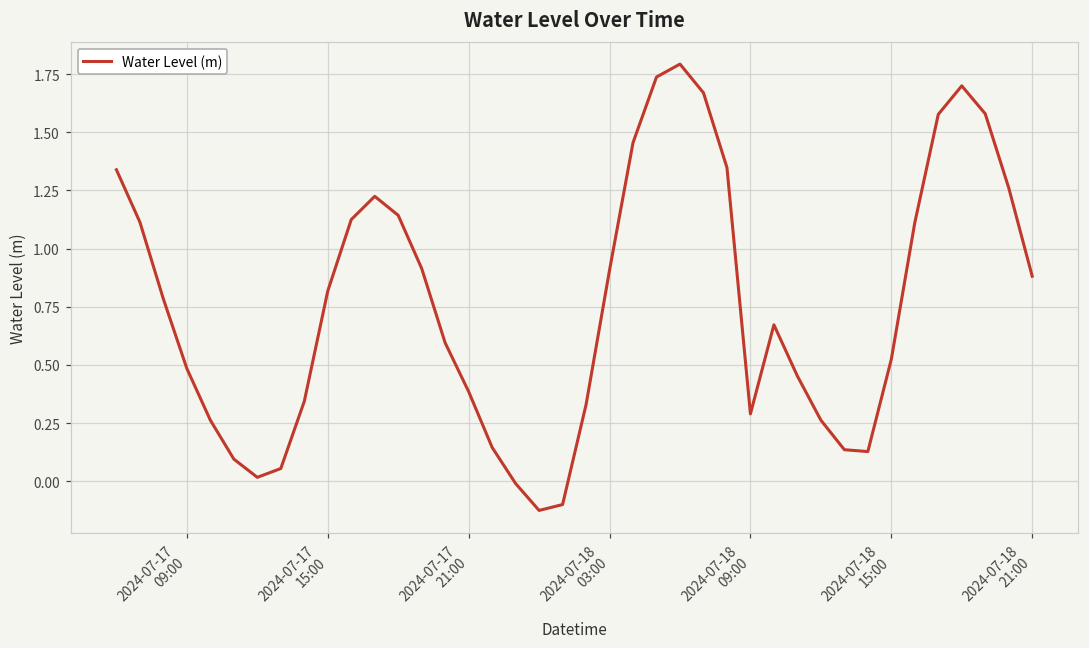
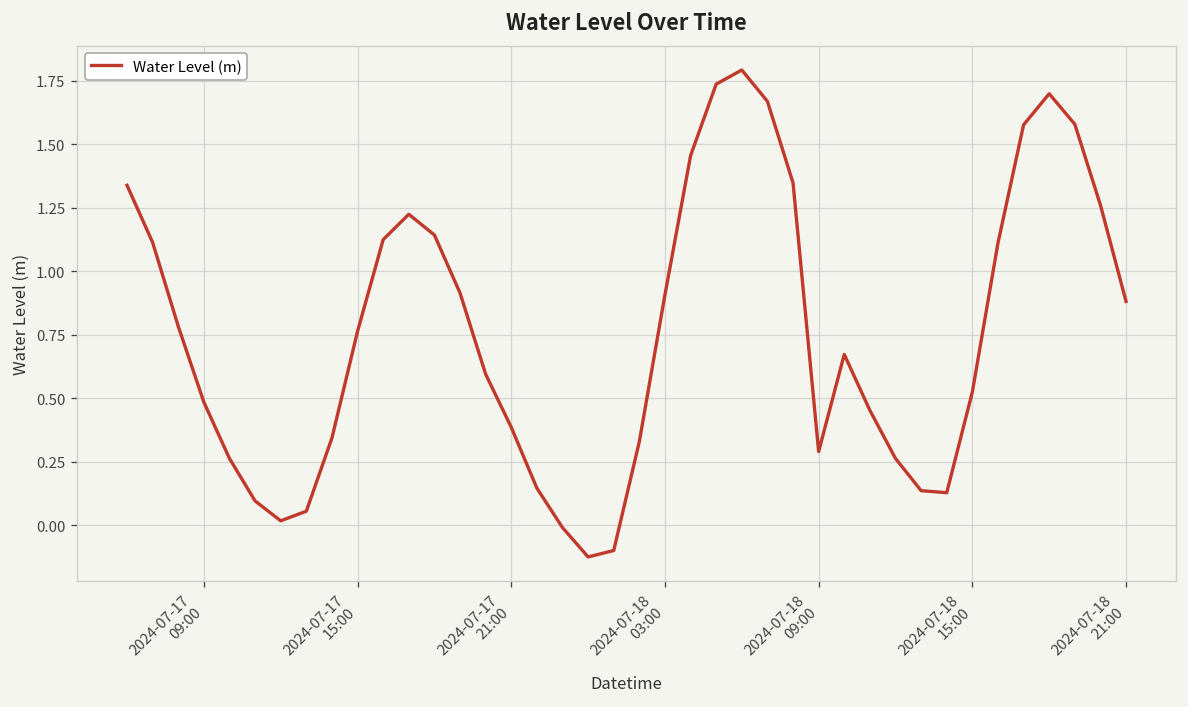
  {
    "2024-07-17 09:00": 0.48,
-   "2024-07-17 15:00": 0.82,
+   "2024-07-17 15:00": 0.76,
    "2024-07-17 21:00": 0.39,
    "2024-07-18 03:00": 0.91,
    "2024-07-18 09:00": 0.29,
    "2024-07-18 15:00": 0.52,
    "2024-07-18 21:00": 0.88
  }
